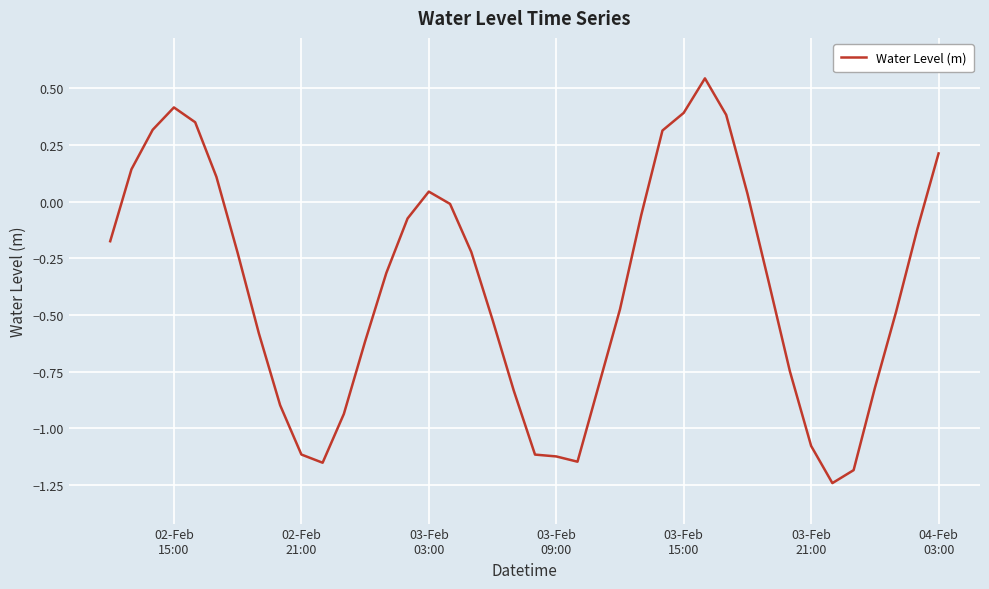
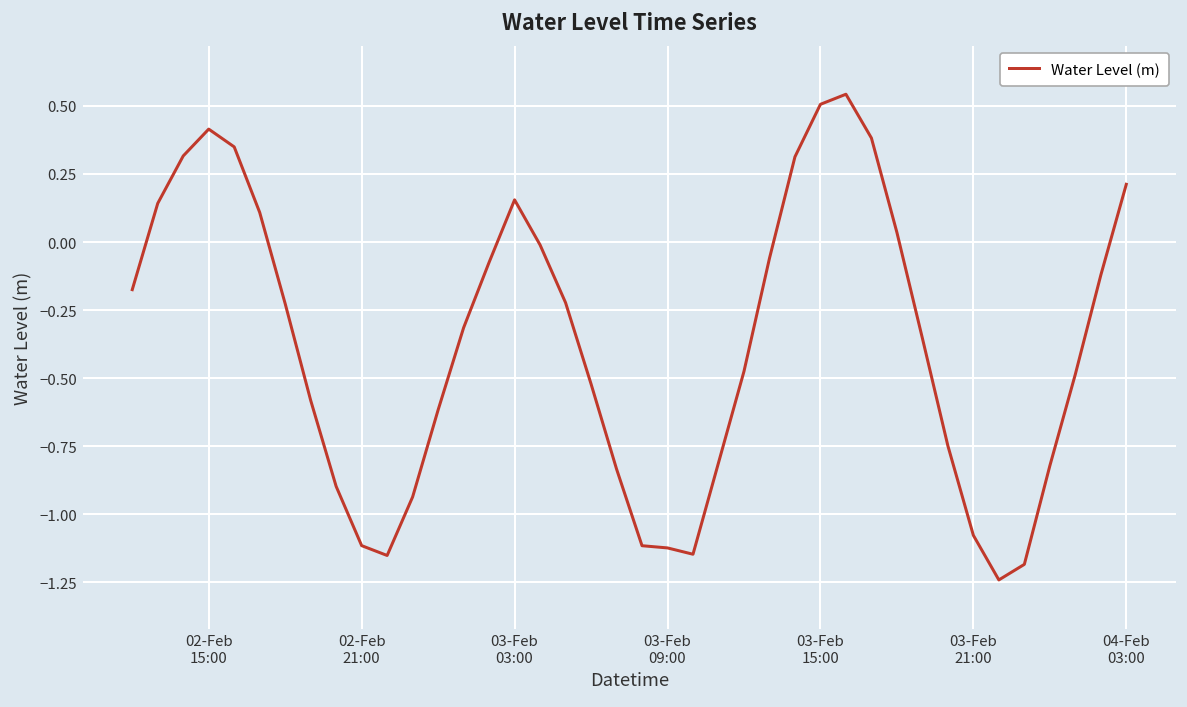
  {
    "02-Feb 15:00": 0.41,
    "02-Feb 21:00": -1.12,
-   "03-Feb 03:00": 0.04,
+   "03-Feb 03:00": 0.16,
    "03-Feb 09:00": -1.12,
-   "03-Feb 15:00": 0.39,
+   "03-Feb 15:00": 0.51,
    "03-Feb 21:00": -1.08,
    "04-Feb 03:00": 0.21
  }
